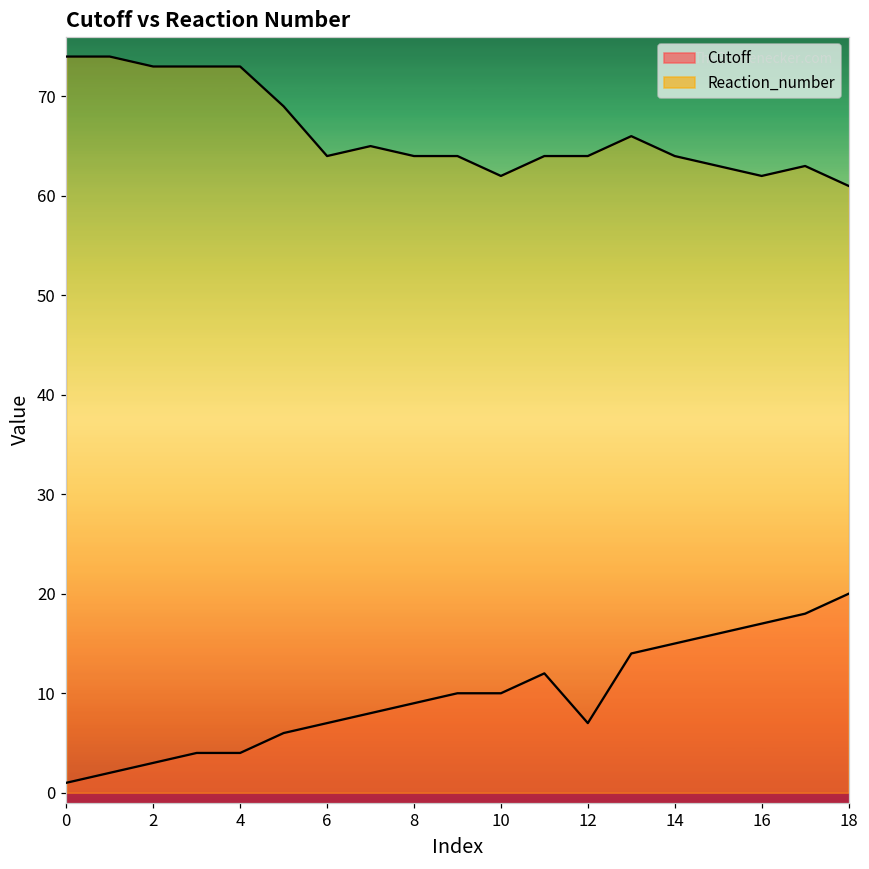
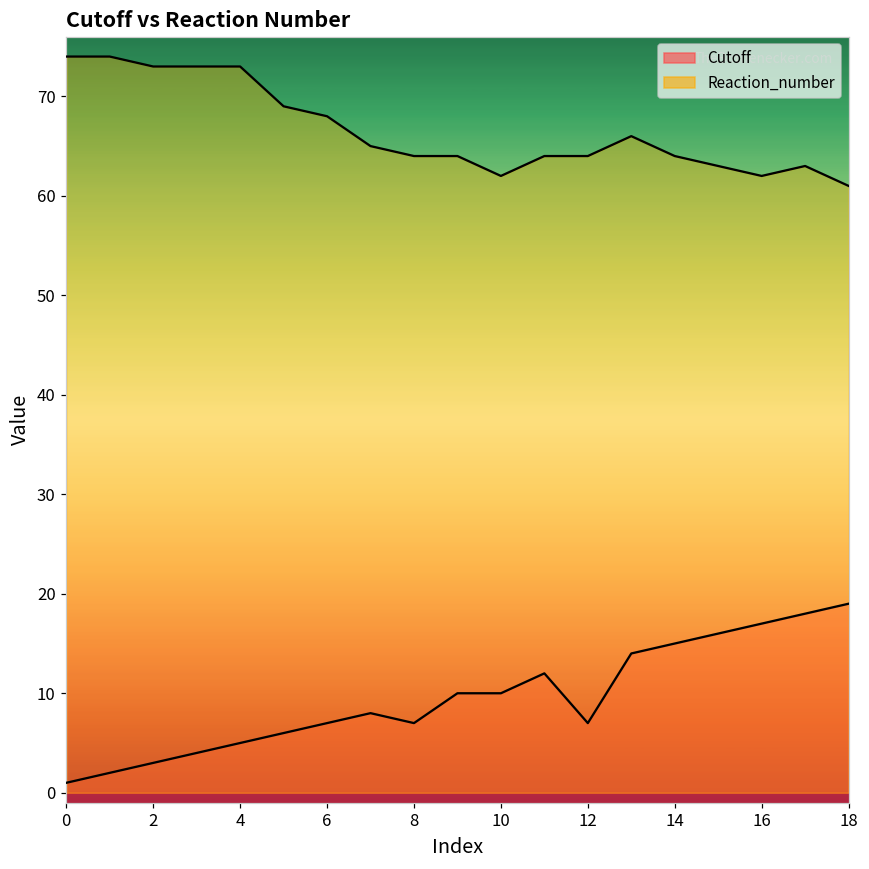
  {
    "Cutoff": {
      "0": 1,
      "2": 3,
-     "4": 4,
+     "4": 5,
      "6": 7,
-     "8": 9,
+     "8": 7,
      "10": 10,
      "12": 7,
      "14": 15,
      "16": 17,
-     "18": 20
+     "18": 19
    },
    "Reaction_number": {
      "0": 74,
      "2": 73,
      "4": 73,
-     "6": 64,
+     "6": 68,
      "8": 64,
      "10": 62,
      "12": 64,
      "14": 64,
      "16": 62,
      "18": 61
    }
  }
